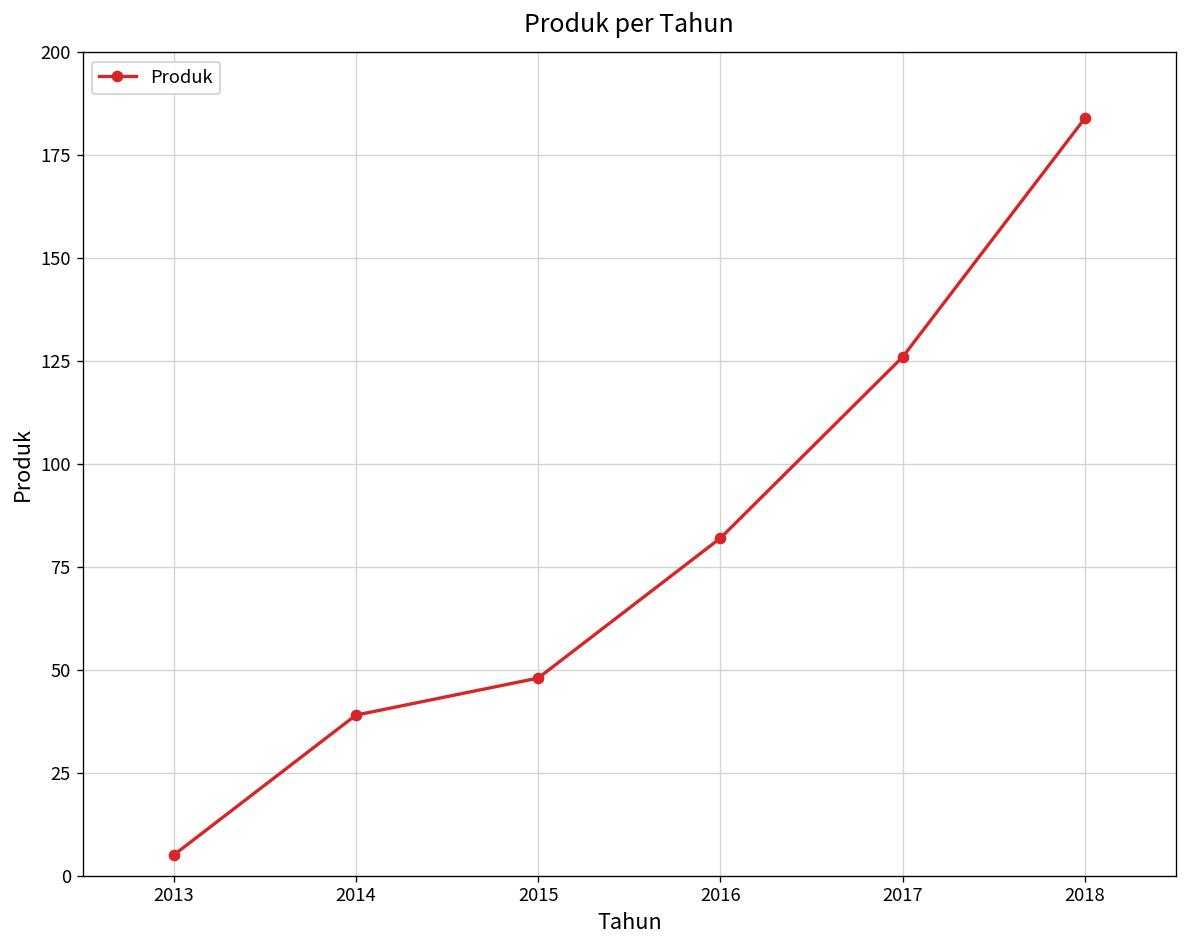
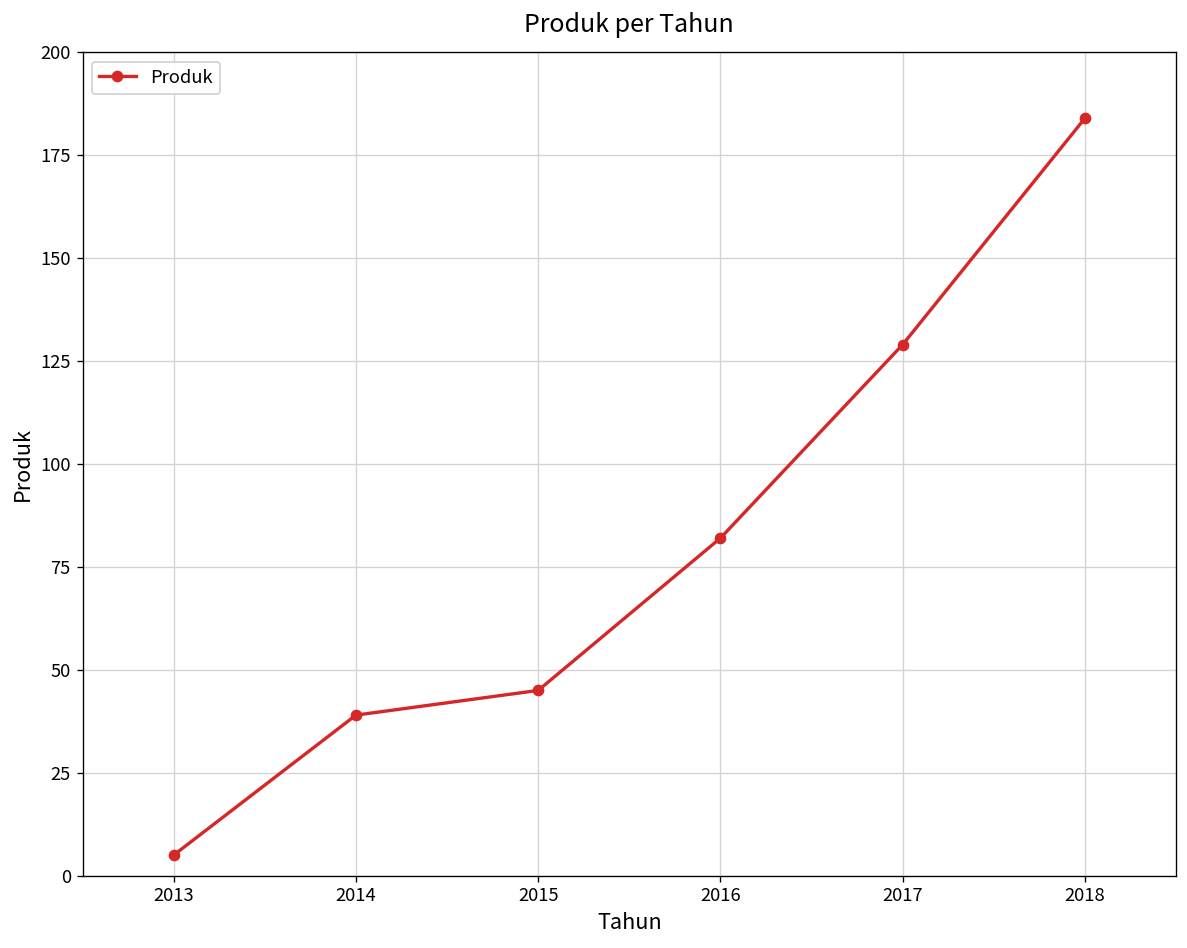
  {
    "2013": 5,
    "2014": 39,
-   "2015": 48,
+   "2015": 45,
    "2016": 82,
-   "2017": 126,
+   "2017": 129,
    "2018": 184
  }
